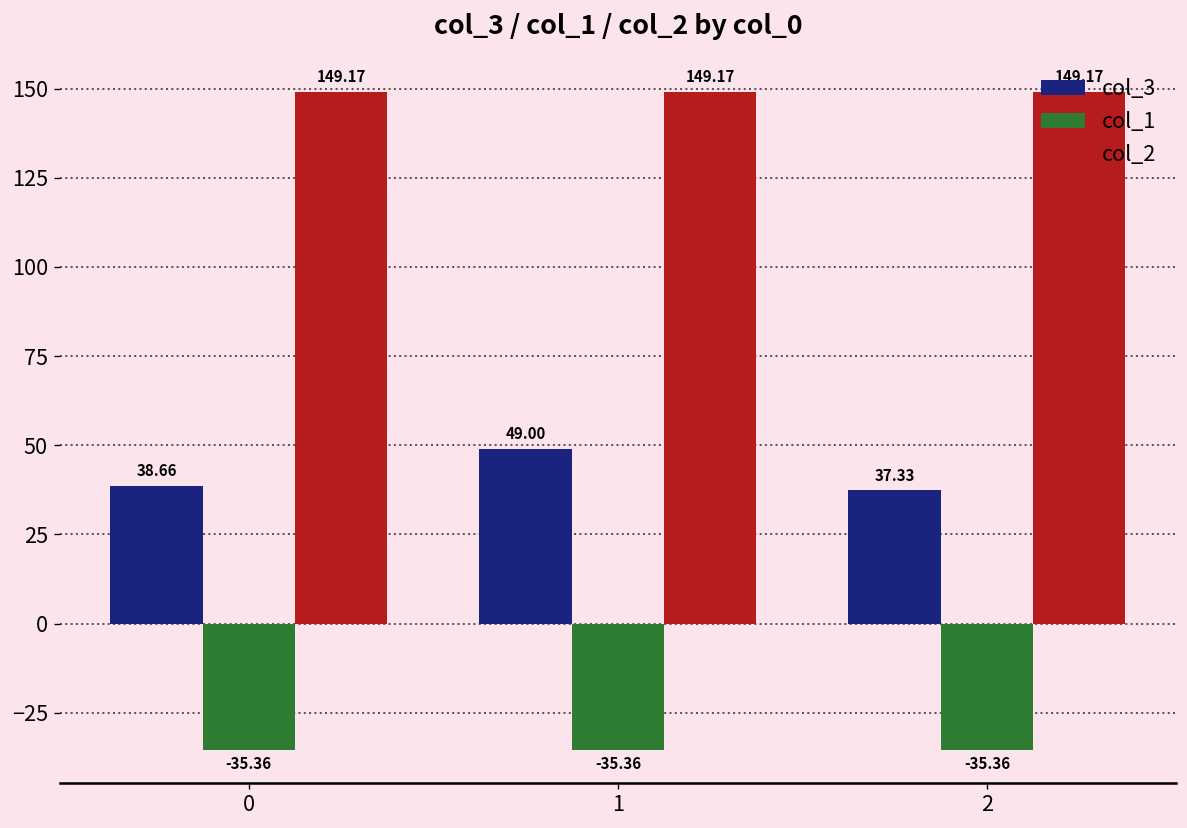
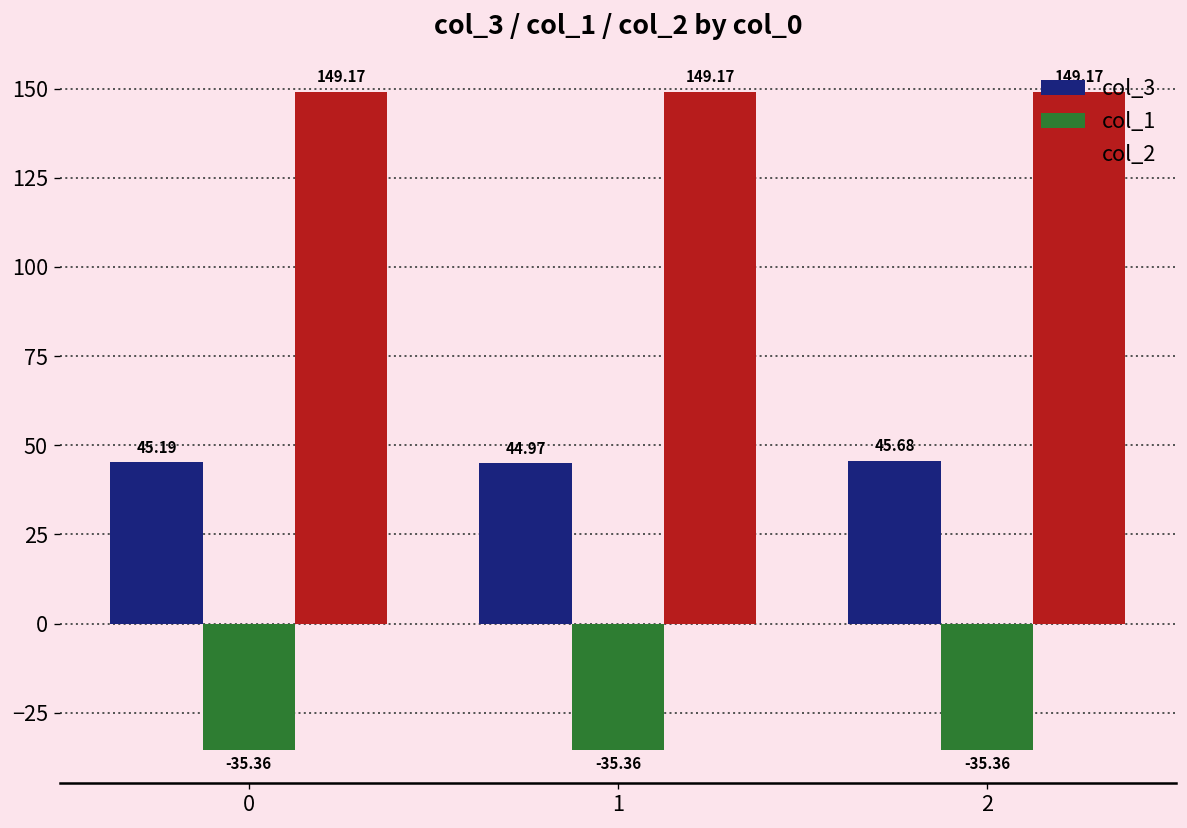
  {
    "col_3": {
-     "0": 38.66,
-     "1": 49.00,
-     "2": 37.33
+     "0": 45.19,
+     "1": 44.97,
+     "2": 45.68
    },
    "col_1": {
      "0": -35.36,
      "1": -35.36,
      "2": -35.36
    },
    "col_2": {
      "0": 149.17,
      "1": 149.17,
      "2": 149.17
    }
  }
